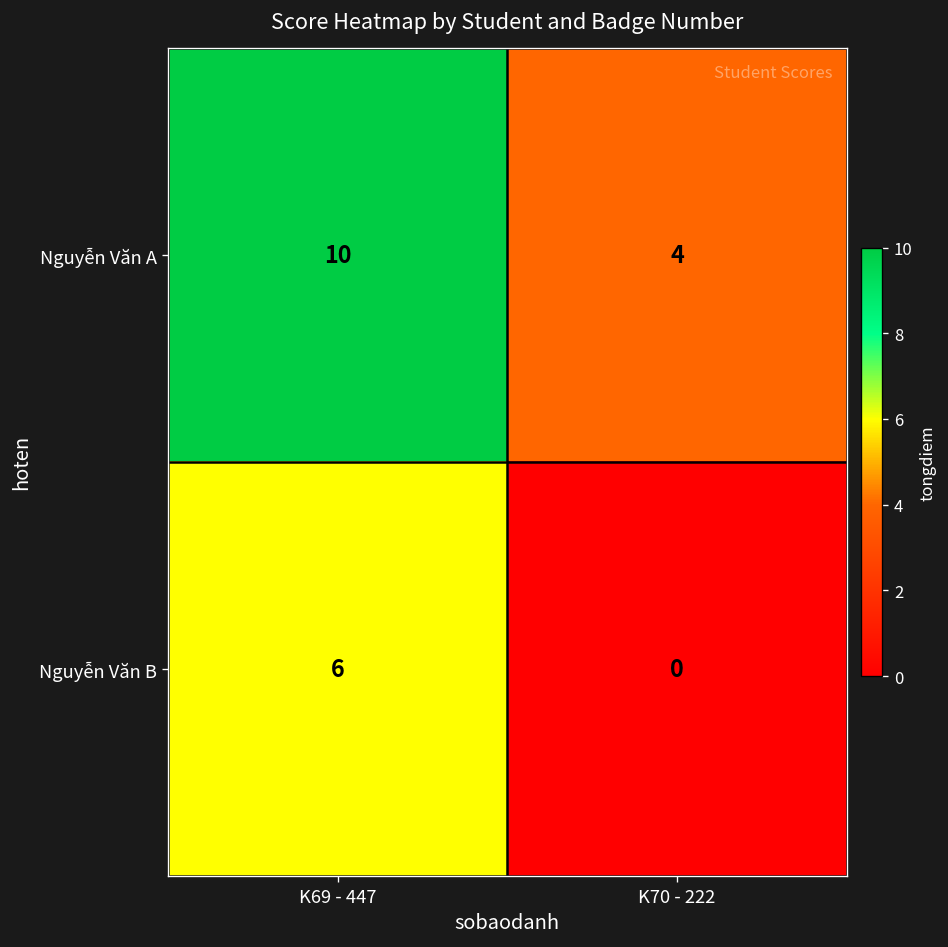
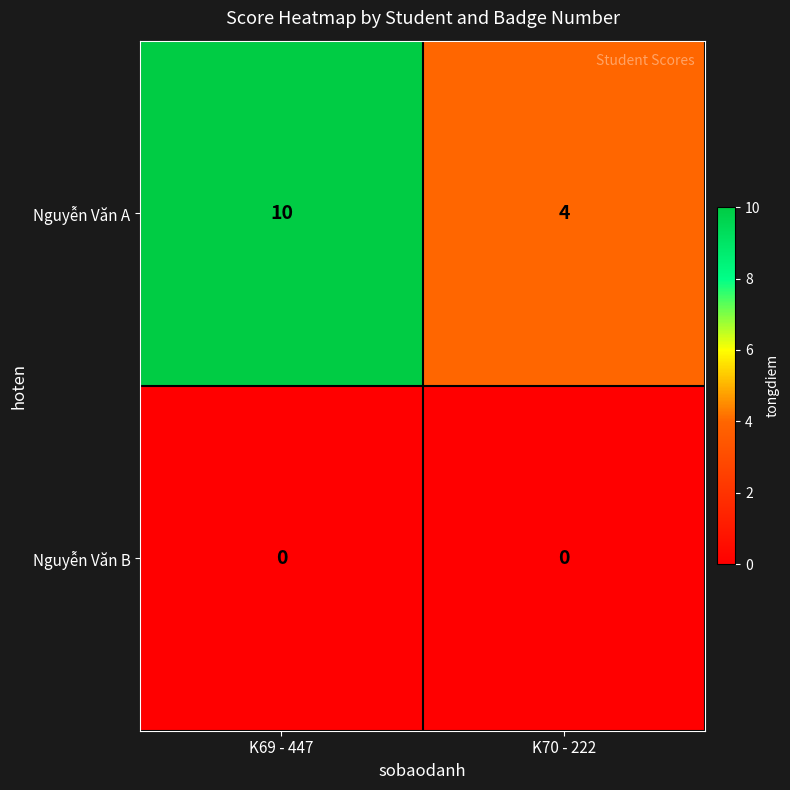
  {
    "Nguyễn Văn A": {
      "K69 - 447": 10
    },
    "Nguyễn Văn B": {
-     "K69 - 447": 6,
+     "K69 - 447": 0,
      "K70 - 222": 0
    }
  }
